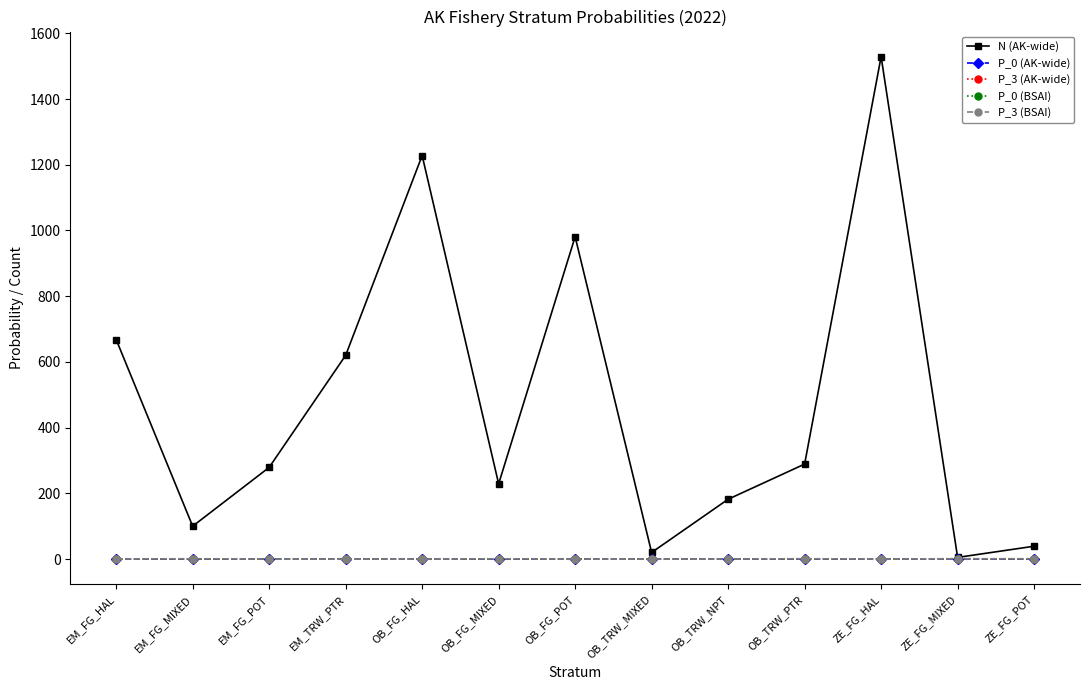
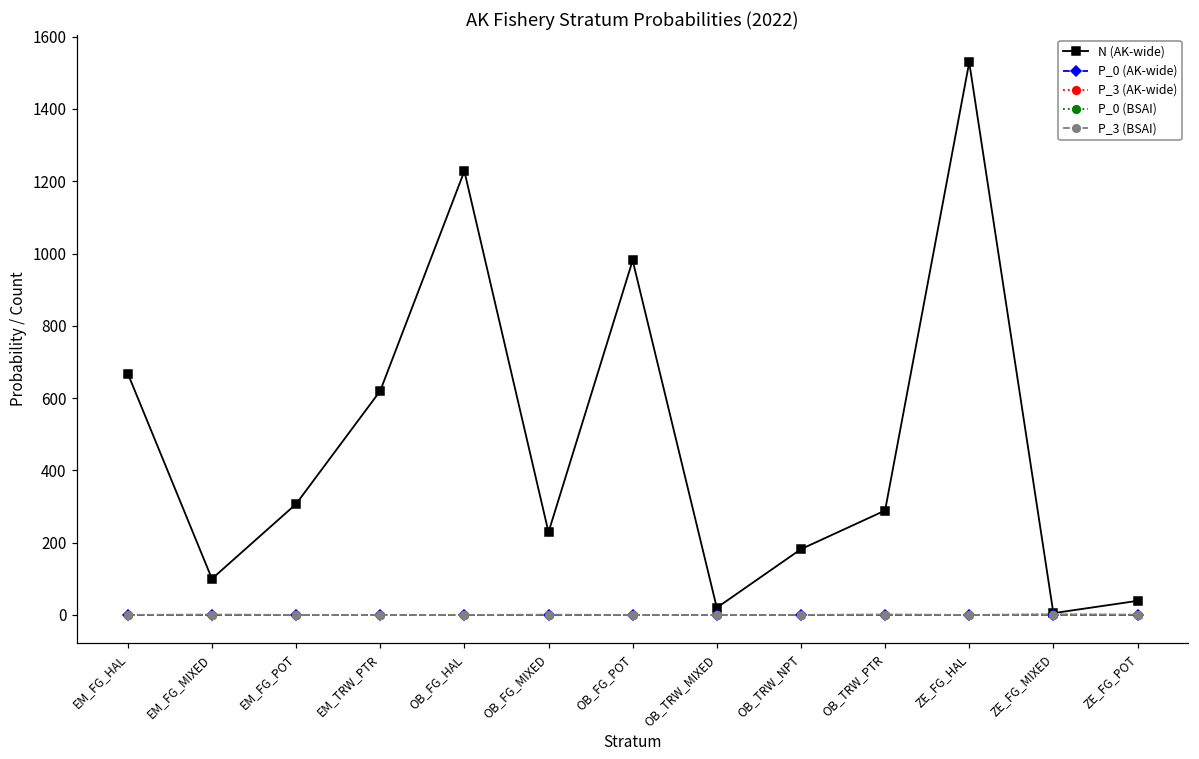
  {
    "N (AK-wide)": {
      "EM_FG_HAL": 670,
      "EM_FG_MIXED": 100,
-     "EM_FG_POT": 280,
+     "EM_FG_POT": 310,
      "EM_TRW_PTR": 620,
      "OB_FG_HAL": 1230,
      "OB_FG_MIXED": 230,
      "OB_FG_POT": 980,
      "OB_TRW_MIXED": 20,
      "OB_TRW_NPT": 180,
      "OB_TRW_PTR": 290,
      "ZE_FG_HAL": 1530,
      "ZE_FG_POT": 40
    },
    "P_3 (BSAI)": {
      "EM_FG_HAL": 0,
      "EM_FG_MIXED": 0,
      "EM_FG_POT": 0,
      "EM_TRW_PTR": 0,
      "OB_FG_HAL": 0,
      "OB_FG_MIXED": 0,
      "OB_FG_POT": 0,
      "OB_TRW_MIXED": 0,
      "OB_TRW_NPT": 0,
      "OB_TRW_PTR": 0,
      "ZE_FG_HAL": 0,
      "ZE_FG_POT": 0
    }
  }
